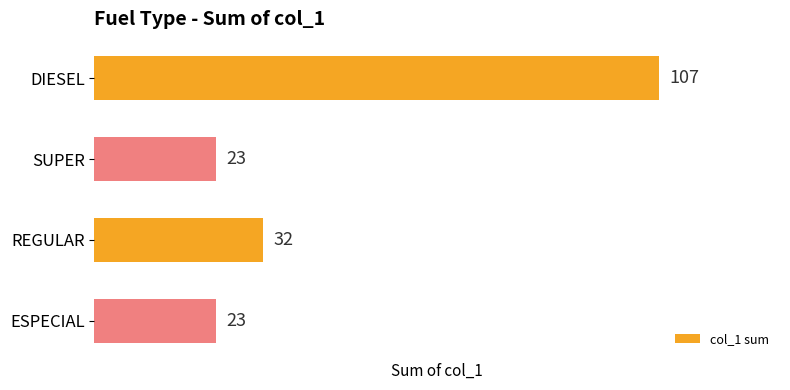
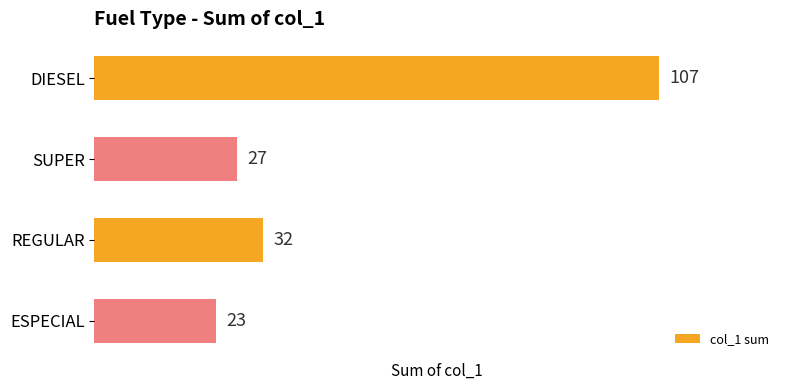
  {
    "DIESEL": 107,
-   "SUPER": 23,
+   "SUPER": 27,
    "REGULAR": 32,
    "ESPECIAL": 23
  }
